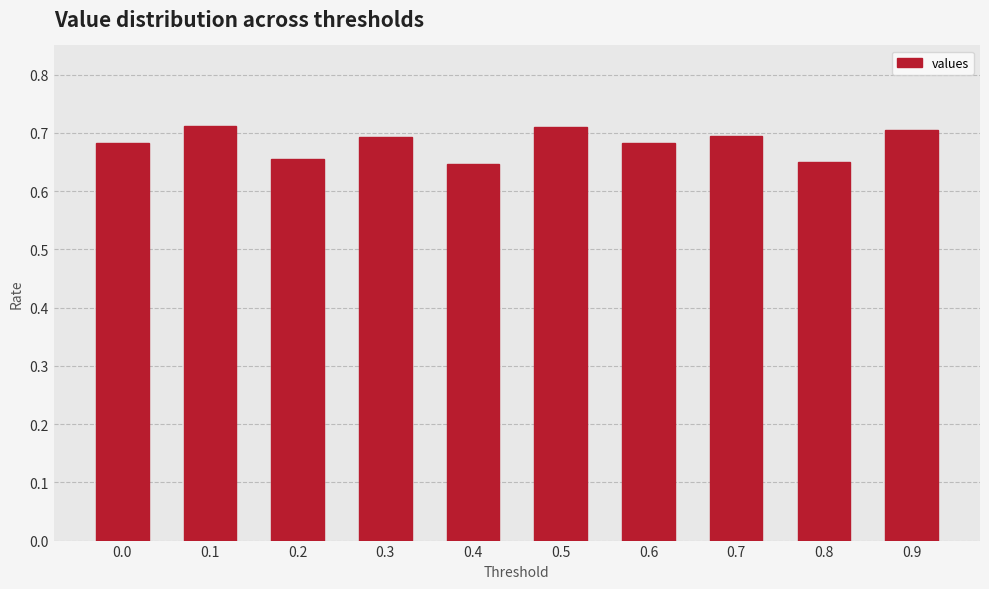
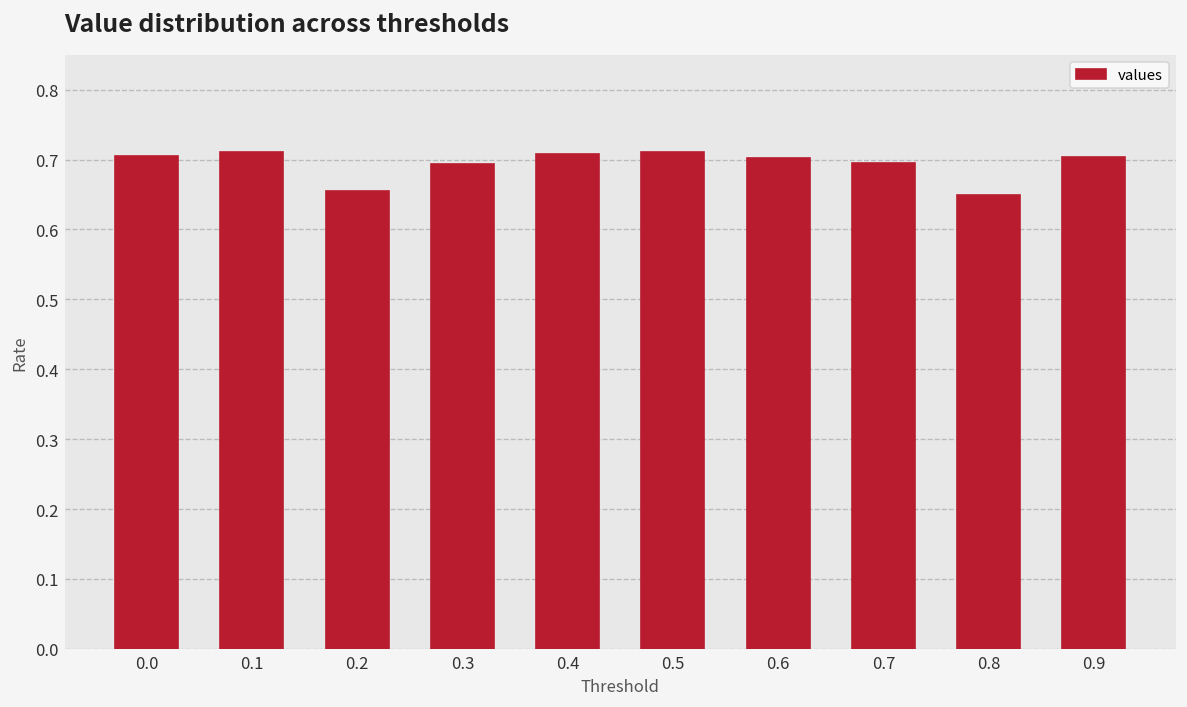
  {
-   "0.0": 0.68,
+   "0.0": 0.70,
    "0.1": 0.71,
    "0.2": 0.65,
    "0.3": 0.69,
-   "0.4": 0.65,
+   "0.4": 0.71,
    "0.5": 0.71,
-   "0.6": 0.68,
+   "0.6": 0.70,
    "0.7": 0.70,
    "0.8": 0.65,
    "0.9": 0.70
  }
